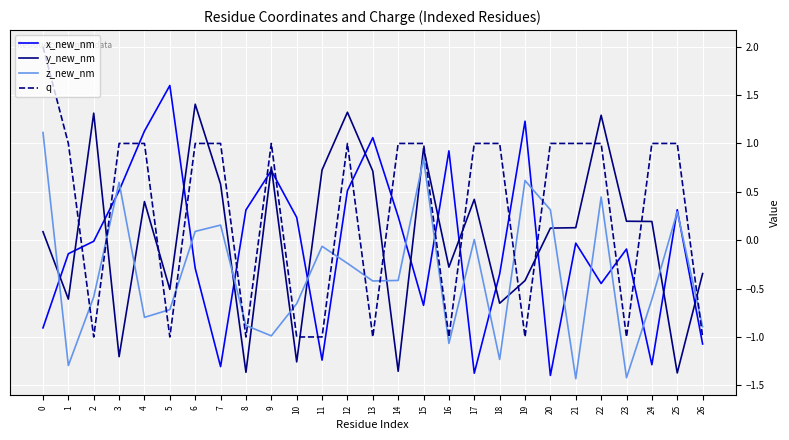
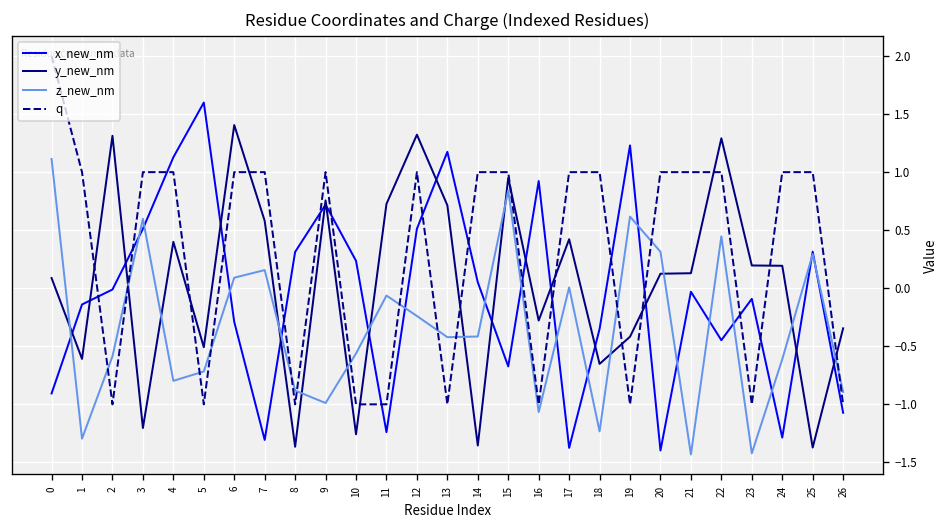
  {
    "x_new_nm": {
      "0": -0.9,
      "1": -0.1,
      "2": 0.0,
      "3": 0.5,
      "4": 1.1,
      "5": 1.6,
      "6": -0.3,
      "7": -1.3,
      "8": 0.3,
      "9": 0.7,
      "10": 0.2,
      "11": -1.2,
      "12": 0.5,
-     "13": 1.1,
-     "14": 0.2,
+     "13": 1.2,
+     "14": 0.1,
      "15": -0.7,
      "16": 0.9,
      "17": -1.4,
      "18": -0.4,
      "19": 1.2,
      "20": -1.4,
      "21": 0.0,
      "22": -0.4,
      "23": -0.1,
      "24": -1.3,
      "26": -1.1
    },
    "z_new_nm": {
      "0": 1.1,
      "1": -1.3,
      "2": -0.6,
      "3": 0.6,
      "4": -0.8,
      "5": -0.7,
      "6": 0.1,
      "7": 0.2,
      "8": -0.9,
      "9": -1.0,
-     "10": -0.7,
+     "10": -0.6,
      "11": -0.1,
      "12": -0.2,
      "13": -0.4,
      "14": -0.4,
      "15": 0.8,
      "16": -1.1,
      "17": 0.0,
      "18": -1.2,
      "19": 0.6,
      "20": 0.3,
      "21": -1.4,
      "22": 0.4,
      "23": -1.4,
      "24": -0.6,
      "26": -0.9
    }
  }
